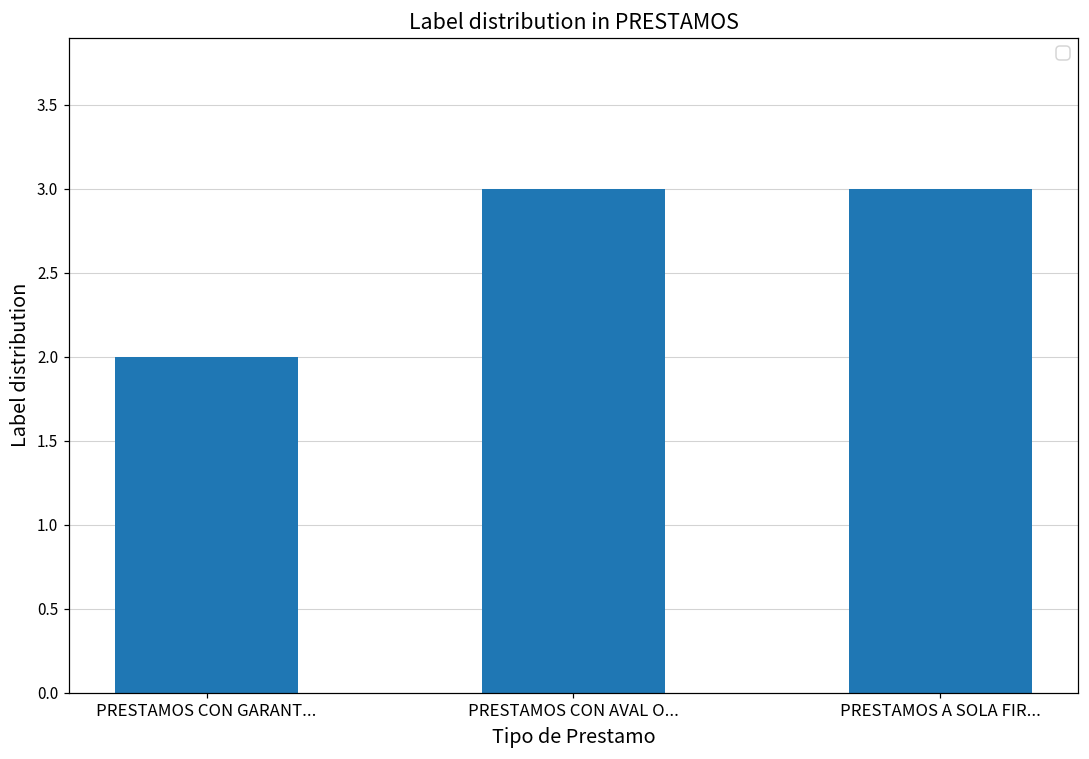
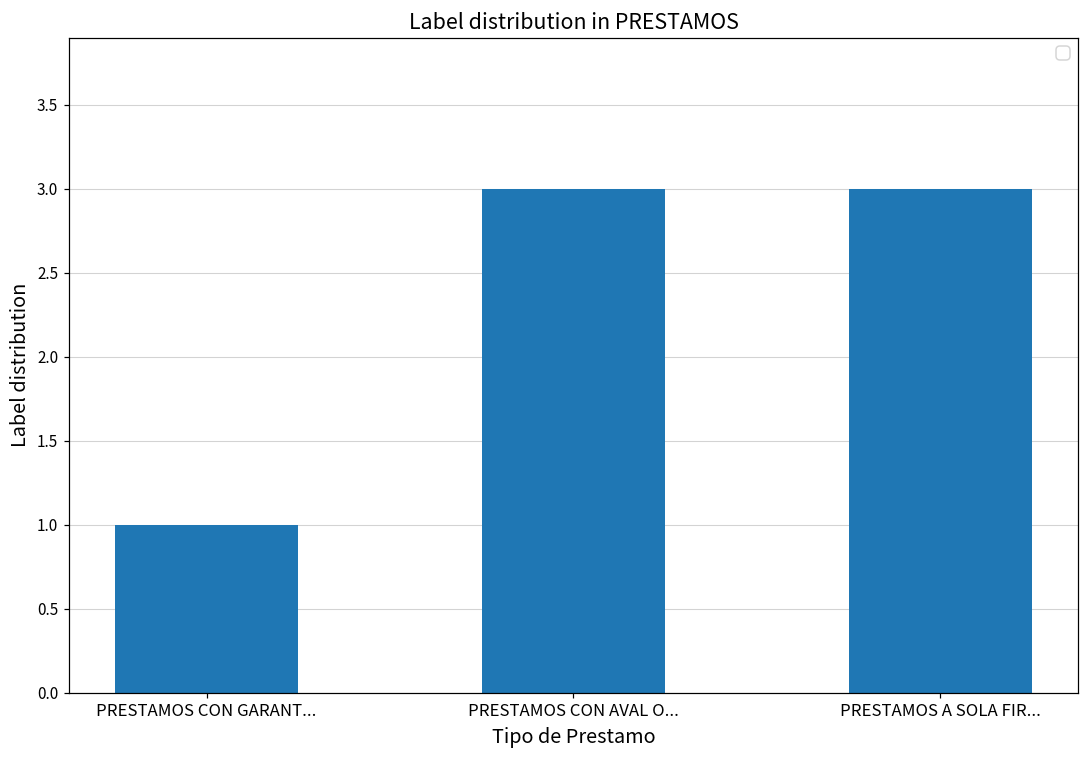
  {
-   "PRESTAMOS CON GARANT...": 2,
+   "PRESTAMOS CON GARANT...": 1,
    "PRESTAMOS CON AVAL O...": 3,
    "PRESTAMOS A SOLA FIR...": 3
  }
